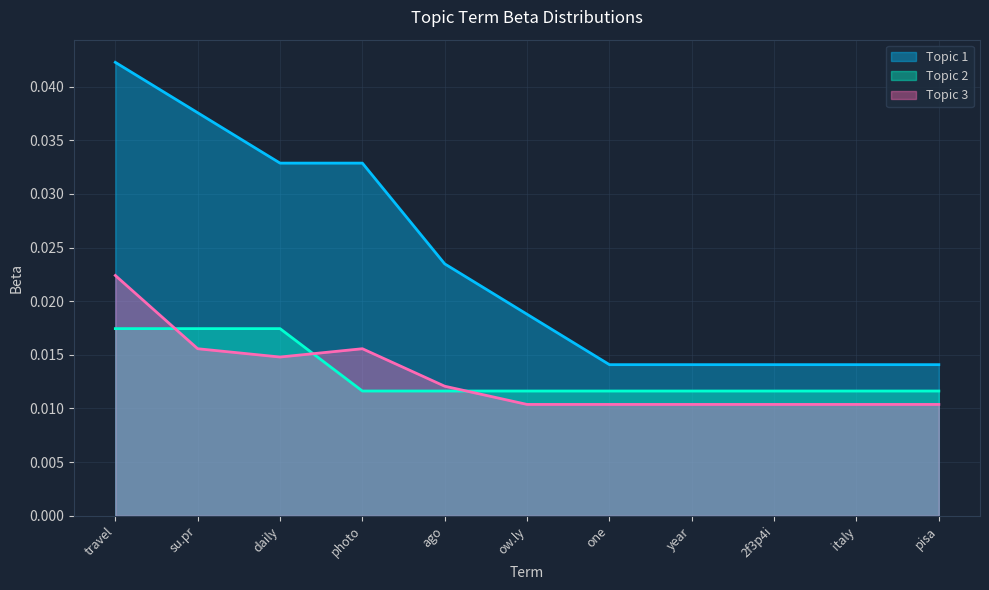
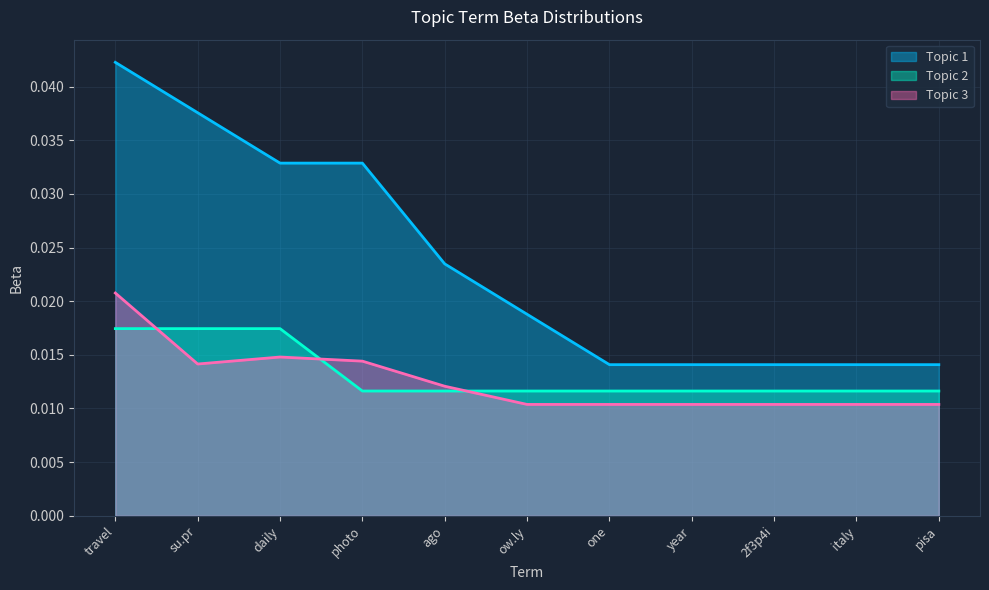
  {
    "Topic 3": {
-     "travel": 0.0224,
-     "su.pr": 0.0156,
+     "travel": 0.0208,
+     "su.pr": 0.0141,
      "daily": 0.0148,
-     "photo": 0.0156,
+     "photo": 0.0144,
      "ago": 0.0121,
      "ow.ly": 0.0104,
      "one": 0.0104,
      "year": 0.0104,
      "2f3p4i": 0.0104,
      "italy": 0.0104,
      "pisa": 0.0104
    }
  }
